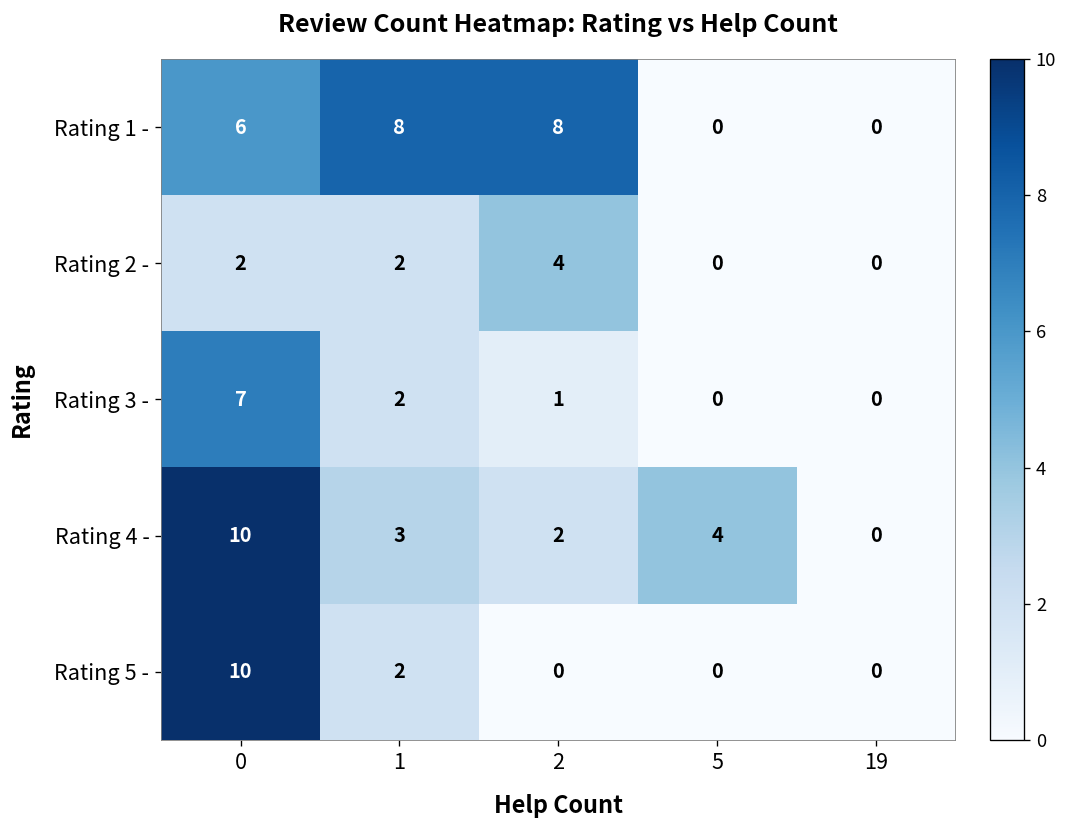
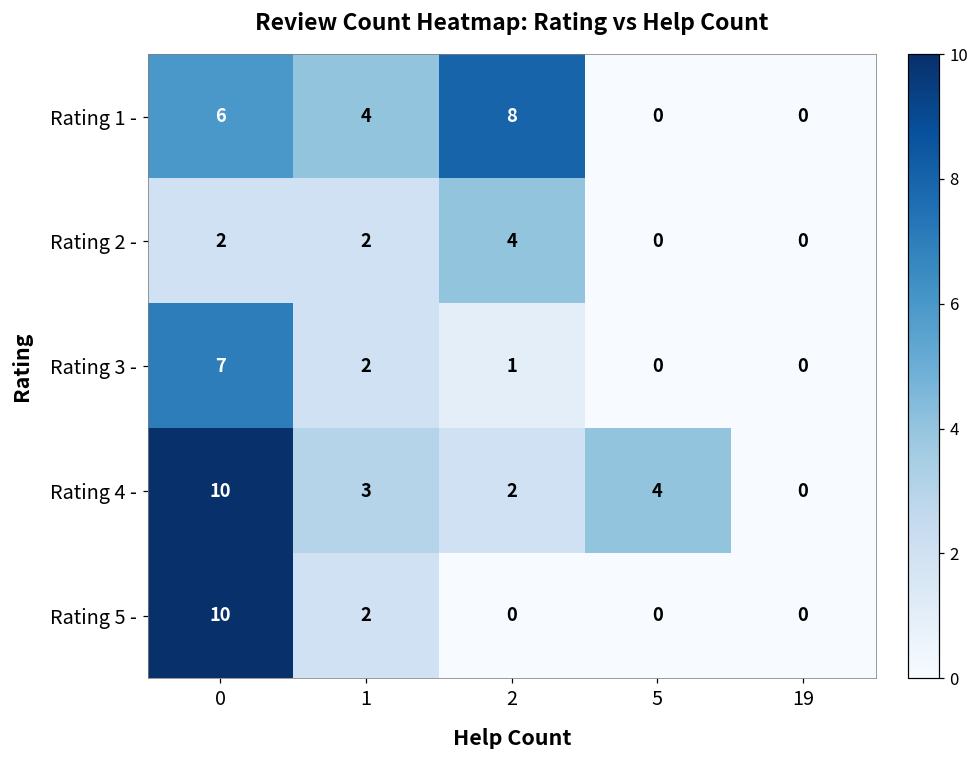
  {
    "Rating 1 -": {
      "0": 6,
-     "1": 8,
+     "1": 4,
      "2": 8,
      "5": 0,
      "19": 0
    },
    "Rating 2 -": {
      "0": 2,
      "1": 2,
      "2": 4,
      "5": 0,
      "19": 0
    },
    "Rating 3 -": {
      "0": 7,
      "1": 2,
      "2": 1,
      "5": 0,
      "19": 0
    },
    "Rating 4 -": {
      "0": 10,
      "1": 3,
      "2": 2,
      "5": 4,
      "19": 0
    },
    "Rating 5 -": {
      "0": 10,
      "1": 2,
      "2": 0,
      "5": 0,
      "19": 0
    }
  }
